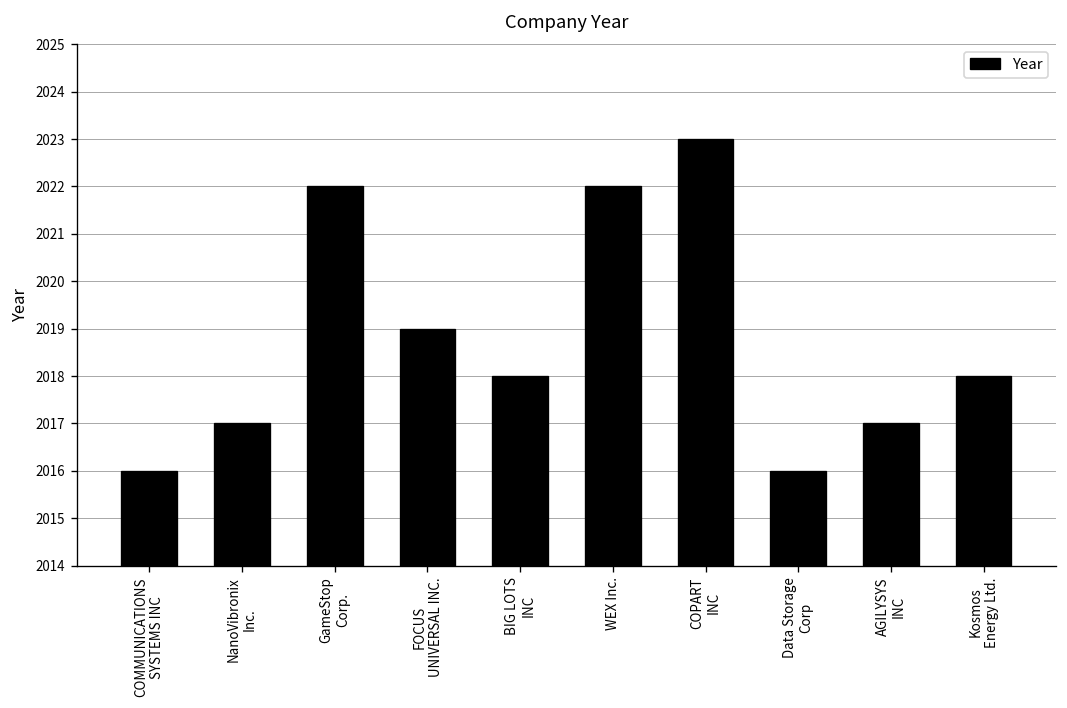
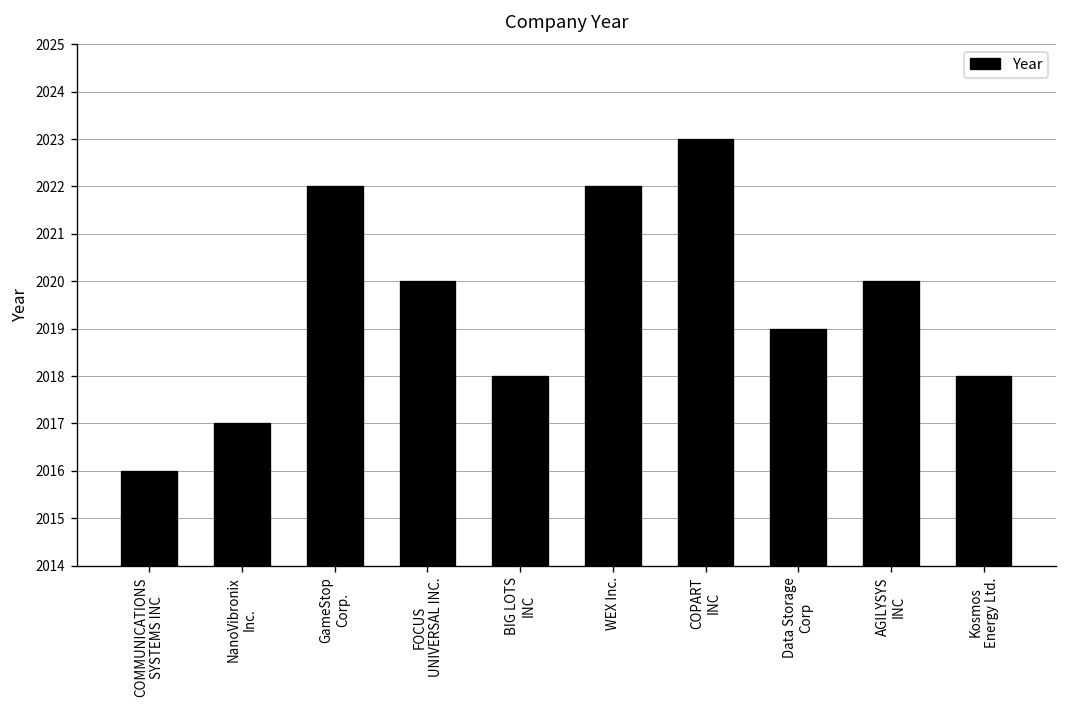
  {
    "COMMUNICATIONS SYSTEMS INC": 2016,
    "NanoVibronix Inc.": 2017,
    "GameStop Corp.": 2022,
-   "FOCUS UNIVERSAL INC.": 2019,
+   "FOCUS UNIVERSAL INC.": 2020,
    "BIG LOTS INC": 2018,
    "WEX Inc.": 2022,
    "COPART INC": 2023,
-   "Data Storage Corp": 2016,
-   "AGILYSYS INC": 2017,
+   "Data Storage Corp": 2019,
+   "AGILYSYS INC": 2020,
    "Kosmos Energy Ltd.": 2018
  }
